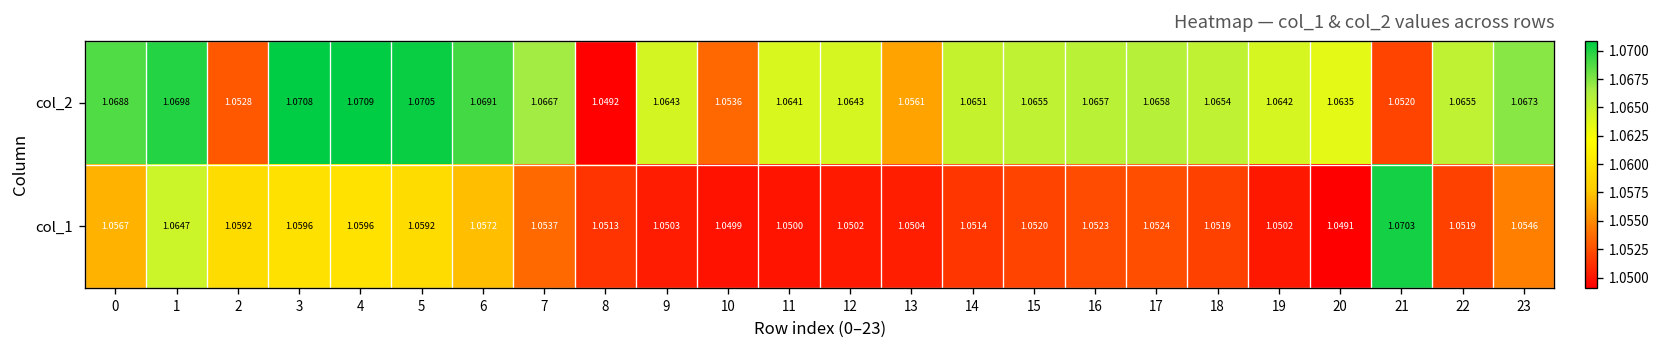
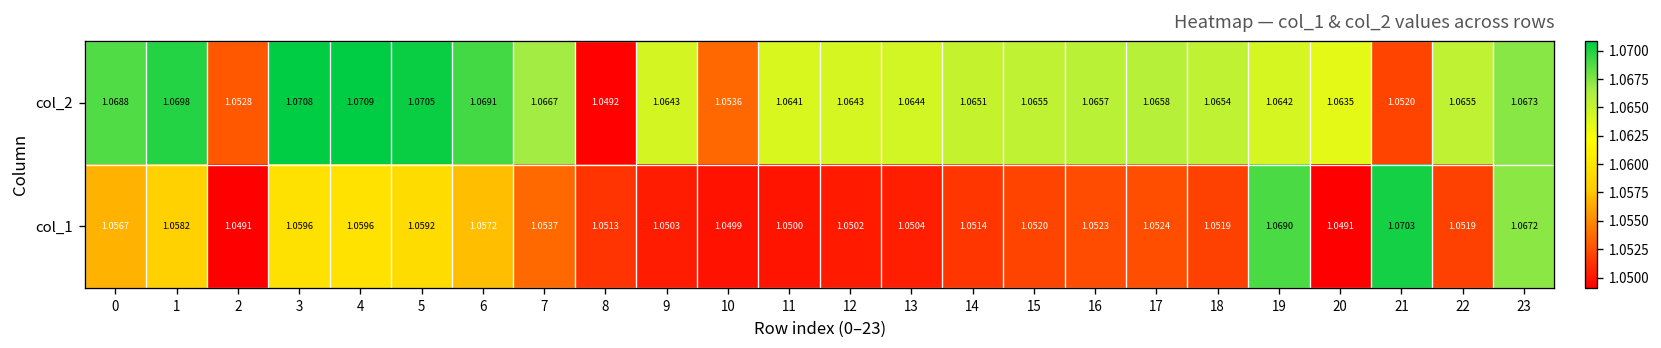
  {
    "col_2": {
      "0": 1.0688,
      "1": 1.0698,
      "2": 1.0528,
      "3": 1.0708,
      "4": 1.0709,
      "5": 1.0705,
      "6": 1.0691,
      "7": 1.0667,
      "8": 1.0492,
      "9": 1.0643,
      "10": 1.0536,
      "11": 1.0641,
      "12": 1.0643,
-     "13": 1.0561,
+     "13": 1.0644,
      "14": 1.0651,
      "15": 1.0655,
      "16": 1.0657,
      "17": 1.0658,
      "18": 1.0654,
      "19": 1.0642,
      "20": 1.0635,
      "21": 1.0520,
      "22": 1.0655,
      "23": 1.0673
    },
    "col_1": {
      "0": 1.0567,
-     "1": 1.0647,
-     "2": 1.0592,
+     "1": 1.0582,
+     "2": 1.0491,
      "3": 1.0596,
      "4": 1.0596,
      "5": 1.0592,
      "6": 1.0572,
      "7": 1.0537,
      "8": 1.0513,
      "9": 1.0503,
      "10": 1.0499,
      "11": 1.0500,
      "12": 1.0502,
      "13": 1.0504,
      "14": 1.0514,
      "15": 1.0520,
      "16": 1.0523,
      "17": 1.0524,
      "18": 1.0519,
-     "19": 1.0502,
+     "19": 1.0690,
      "20": 1.0491,
      "21": 1.0703,
      "22": 1.0519,
-     "23": 1.0546
+     "23": 1.0672
    }
  }
